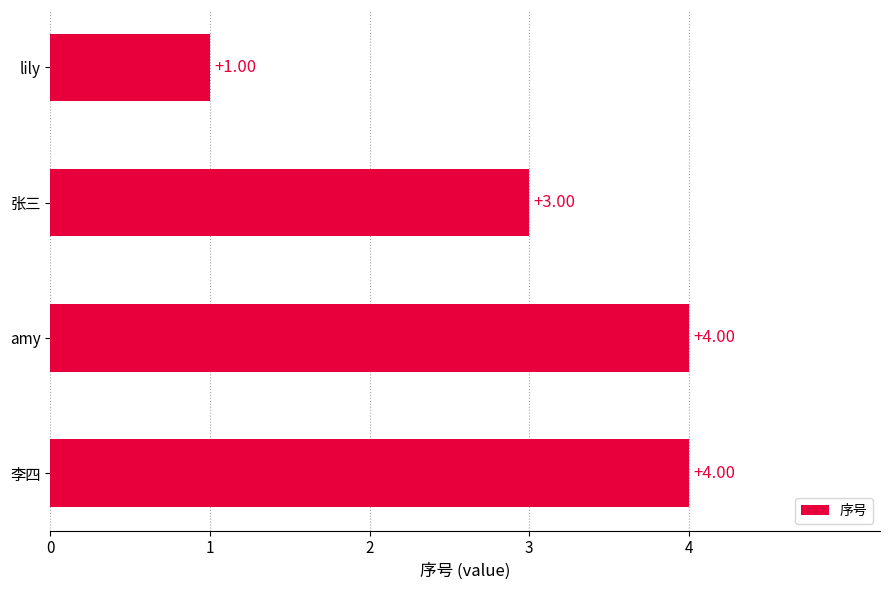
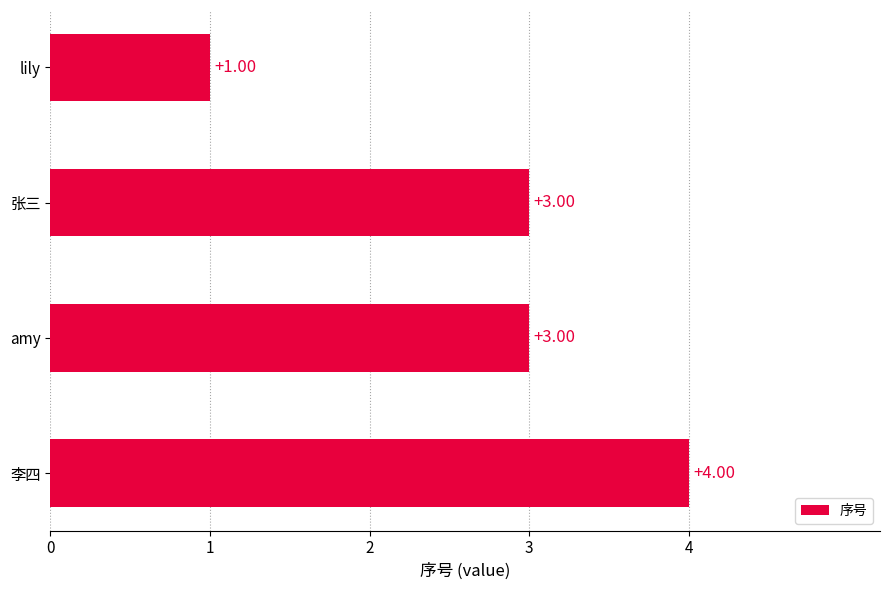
  {
    "lily": "+1.00",
    "张三": "+3.00",
-   "amy": "+4.00",
+   "amy": "+3.00",
    "李四": "+4.00"
  }
